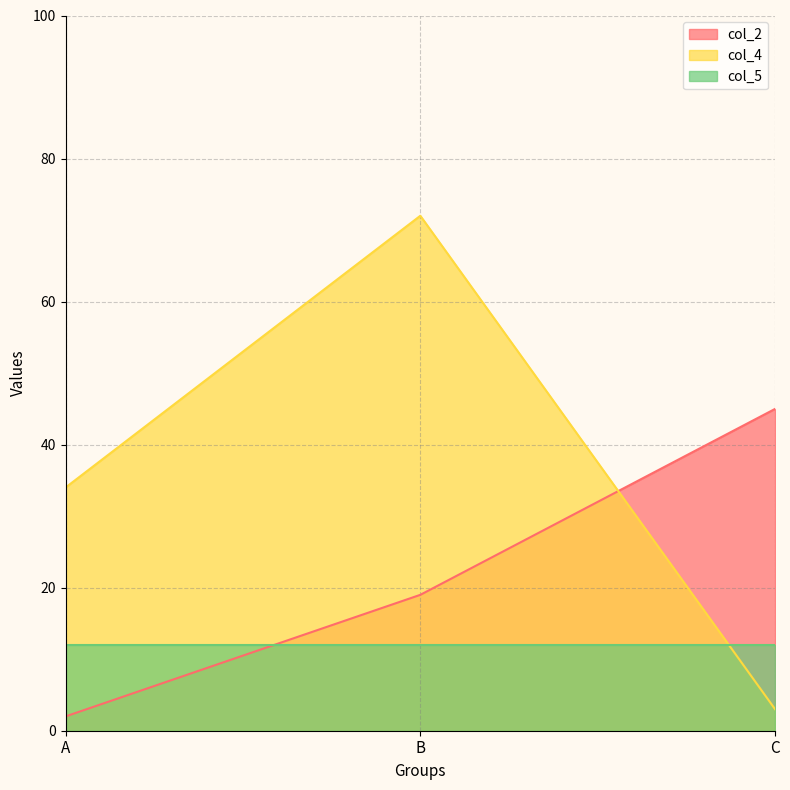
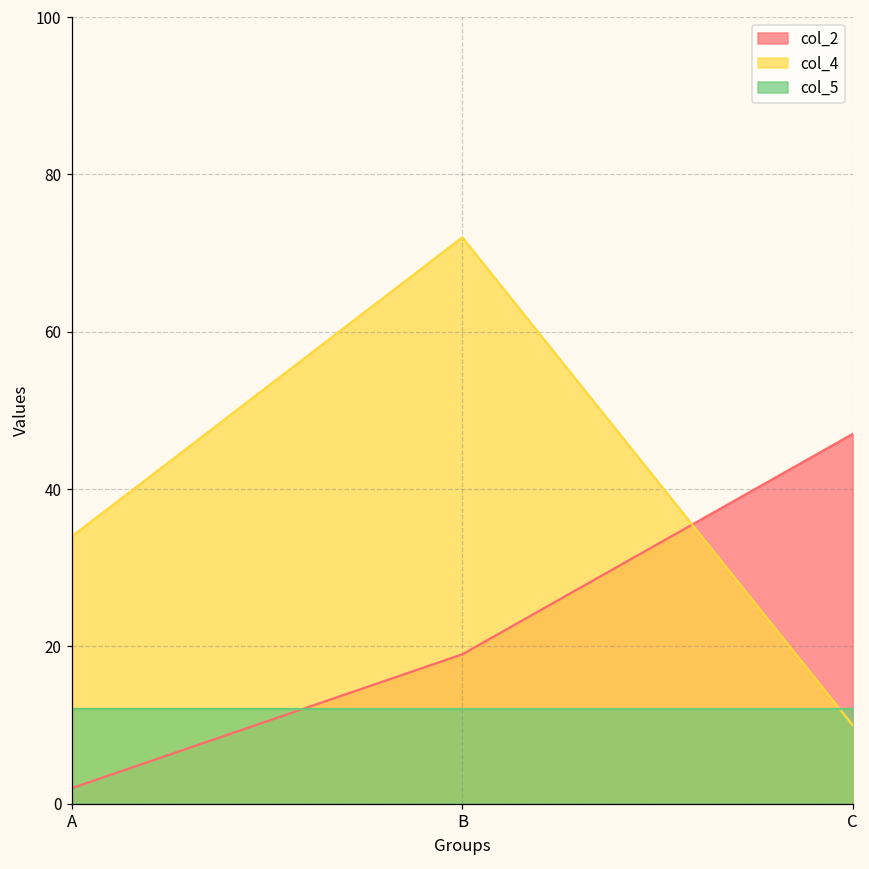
  {
    "col_2": {
      "A": 2,
      "B": 19,
-     "C": 45
+     "C": 47
    },
    "col_4": {
      "A": 34,
      "B": 72,
-     "C": 3
+     "C": 10
    },
    "col_5": {
      "A": 12,
      "B": 12,
      "C": 12
    }
  }
